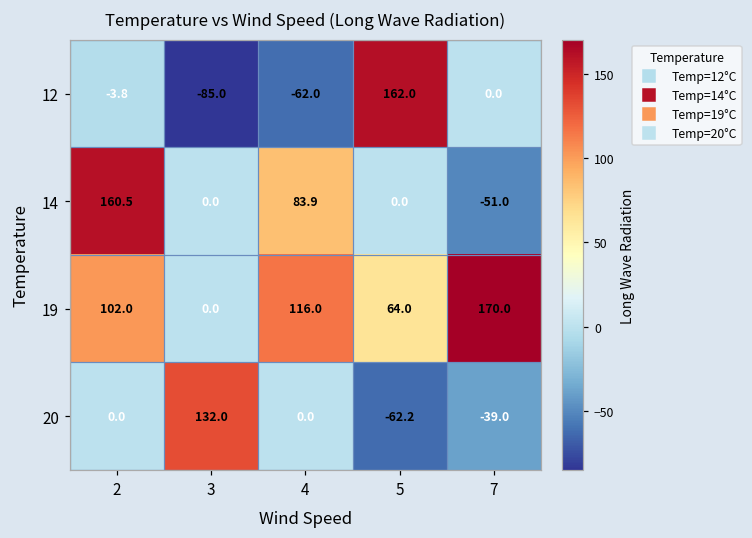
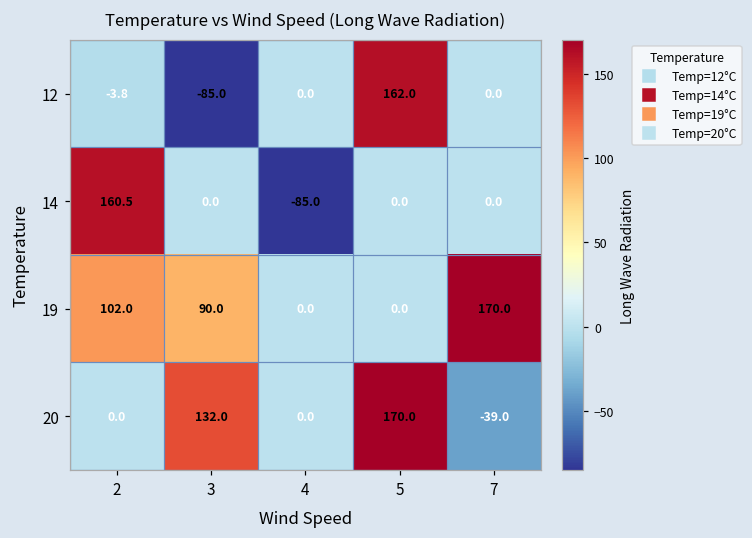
  {
    "12": {
      "2": -3.8,
      "3": -85.0,
-     "4": -62.0,
+     "4": 0.0,
      "5": 162.0,
      "7": 0.0
    },
    "14": {
      "2": 160.5,
      "3": 0.0,
-     "4": 83.9,
+     "4": -85.0,
      "5": 0.0,
-     "7": -51.0
+     "7": 0.0
    },
    "19": {
      "2": 102.0,
-     "3": 0.0,
-     "4": 116.0,
-     "5": 64.0,
+     "3": 90.0,
+     "4": 0.0,
+     "5": 0.0,
      "7": 170.0
    },
    "20": {
      "2": 0.0,
      "3": 132.0,
      "4": 0.0,
-     "5": -62.2,
+     "5": 170.0,
      "7": -39.0
    }
  }
